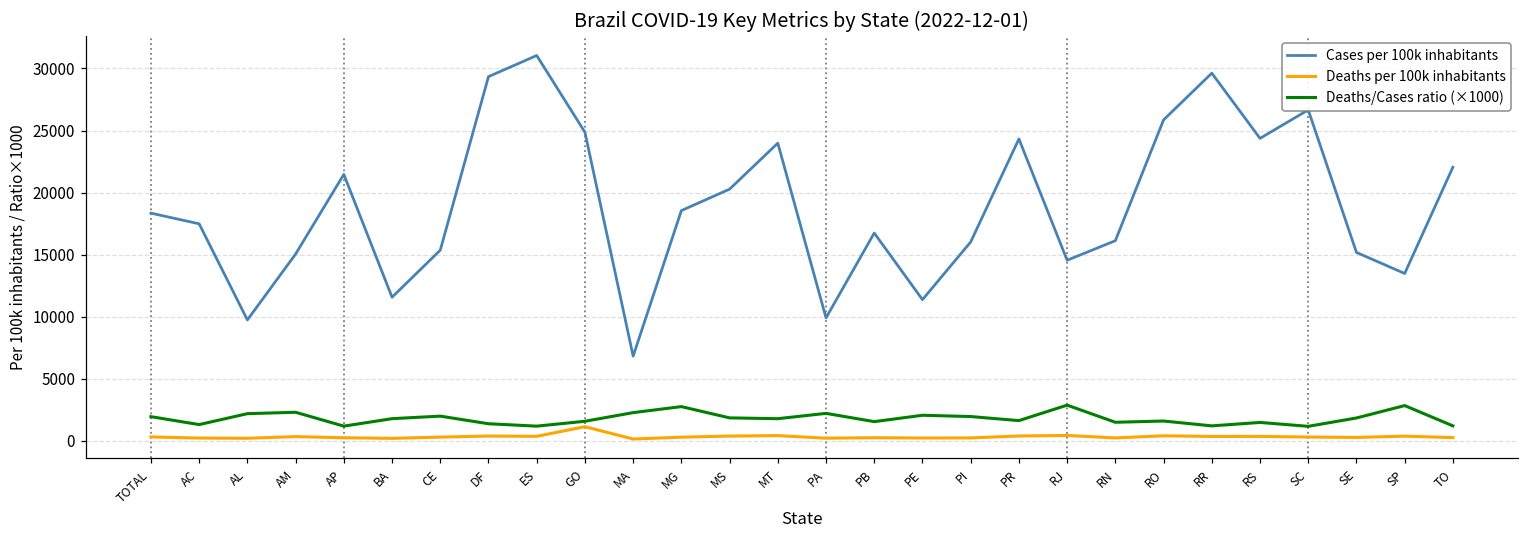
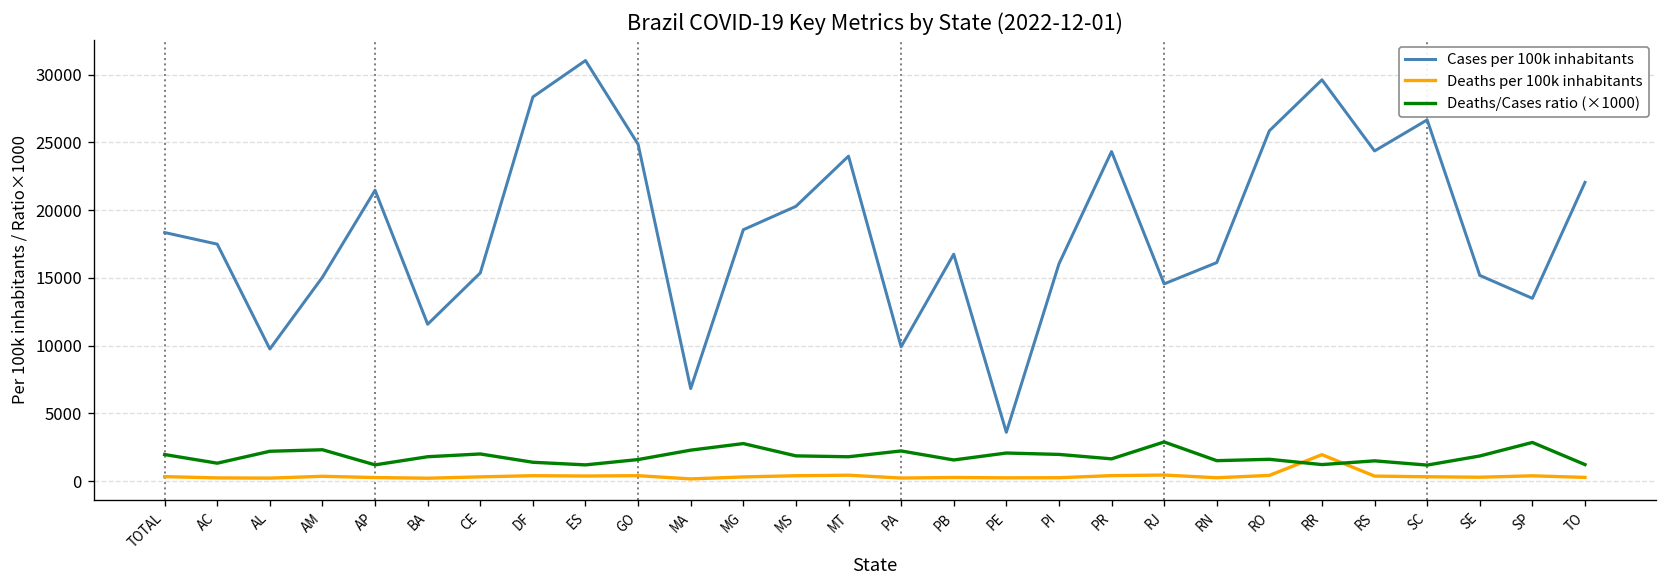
  {
    "Cases per 100k inhabitants": {
      "TOTAL": 18300,
      "AC": 17500,
      "AL": 9700,
      "AM": 15000,
      "AP": 21500,
      "BA": 11600,
      "CE": 15400,
-     "DF": 29300,
+     "DF": 28400,
      "ES": 31000,
      "GO": 24900,
      "MA": 6800,
      "MG": 18600,
      "MS": 20300,
      "MT": 24000,
      "PA": 9900,
      "PB": 16700,
-     "PE": 11400,
+     "PE": 3600,
      "PI": 16000,
      "PR": 24300,
      "RJ": 14600,
      "RN": 16100,
      "RO": 25900,
      "RR": 29600,
      "RS": 24400,
      "SE": 15200,
      "SP": 13500,
      "TO": 22000
    },
    "Deaths per 100k inhabitants": {
      "TOTAL": 300,
      "AC": 200,
      "AL": 200,
      "AM": 300,
      "AP": 300,
      "BA": 200,
      "CE": 300,
      "DF": 400,
      "ES": 400,
-     "GO": 1100,
+     "GO": 400,
      "MA": 200,
      "MG": 300,
      "MS": 400,
      "MT": 400,
      "PA": 200,
      "PB": 300,
      "PE": 200,
      "PI": 200,
      "PR": 400,
      "RJ": 400,
      "RN": 200,
      "RO": 400,
-     "RR": 400,
+     "RR": 1900,
      "RS": 400,
      "SC": 300,
      "SE": 300,
      "SP": 400,
      "TO": 300
    },
    "Deaths/Cases ratio (×1000)": {
      "TOTAL": 2000,
      "AC": 1300,
      "AL": 2200,
      "AM": 2300,
      "AP": 1200,
      "BA": 1800,
      "CE": 2000,
      "DF": 1400,
      "ES": 1200,
      "GO": 1600,
      "MA": 2300,
      "MG": 2800,
      "MS": 1900,
      "MT": 1800,
      "PA": 2200,
      "PB": 1600,
      "PE": 2100,
      "PI": 2000,
      "PR": 1600,
      "RJ": 2900,
      "RN": 1500,
      "RO": 1600,
      "RR": 1200,
      "RS": 1500,
      "SC": 1200,
      "SE": 1800,
      "SP": 2800,
      "TO": 1200
    }
  }
